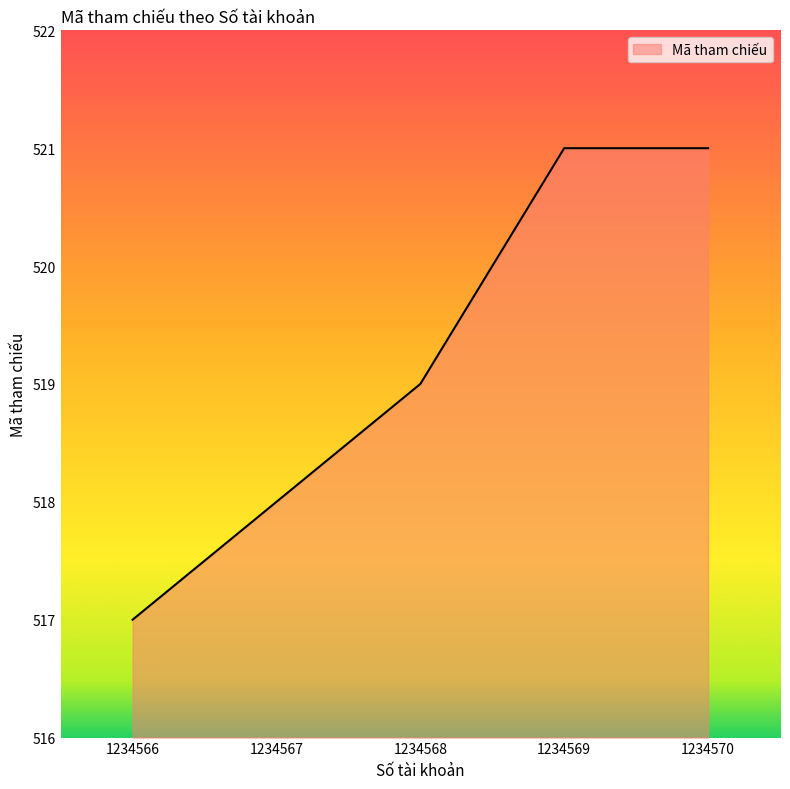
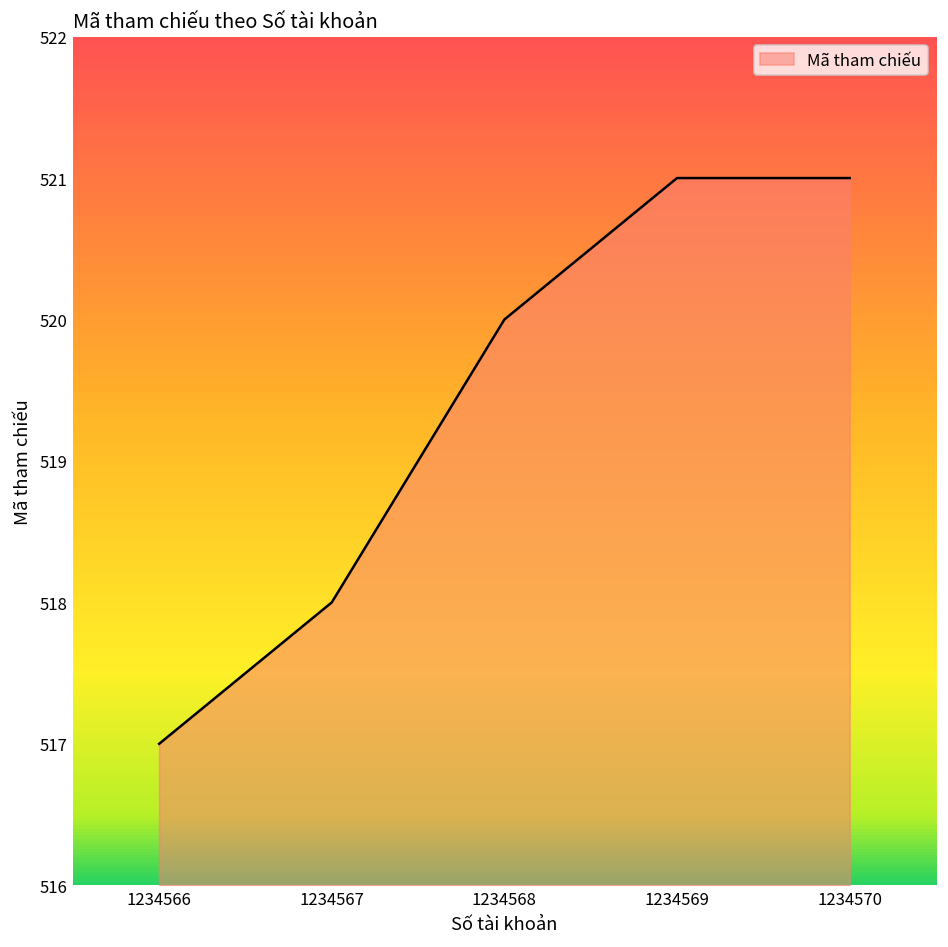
  {
    "1234566": 517,
    "1234567": 518,
-   "1234568": 519,
+   "1234568": 520,
    "1234569": 521,
    "1234570": 521
  }
